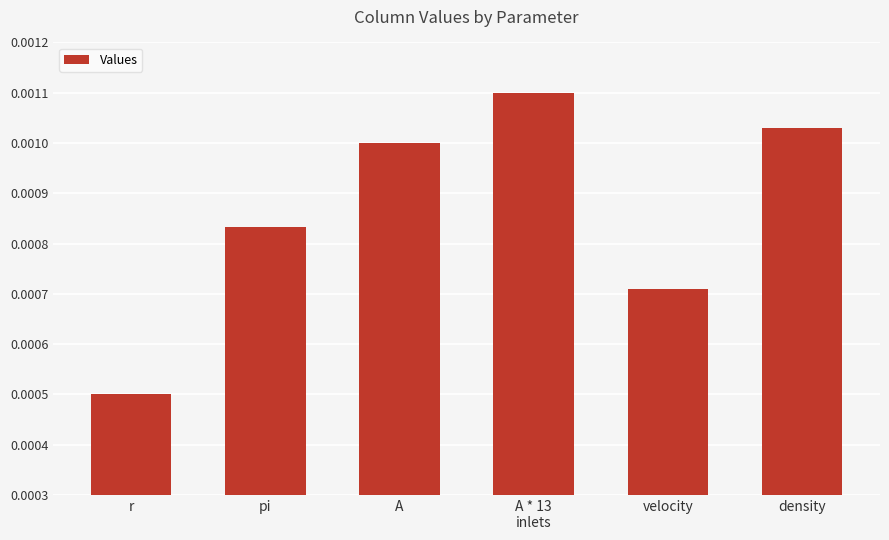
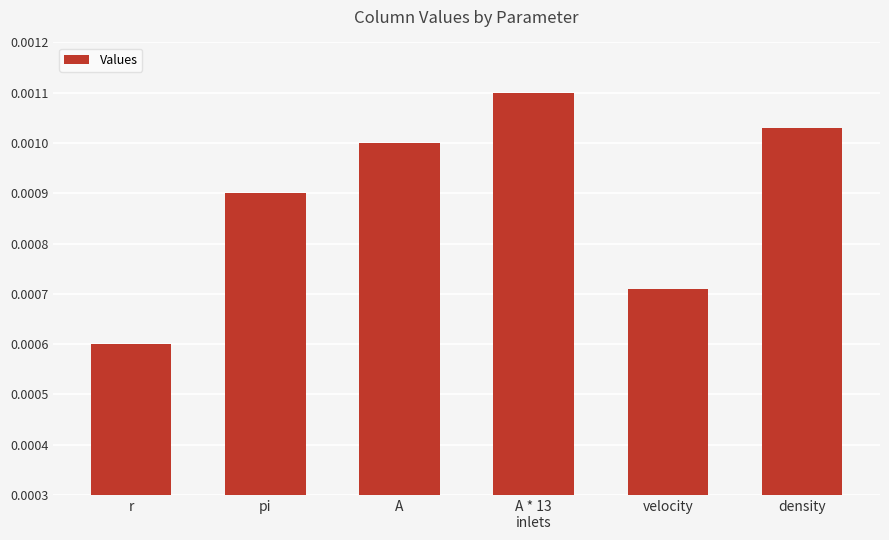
  {
-   "r": 0.0005,
-   "pi": 0.00083,
+   "r": 0.0006,
+   "pi": 0.00090,
    "A": 0.00100,
    "A * 13 inlets": 0.00110,
    "velocity": 0.00071,
    "density": 0.00103
  }
